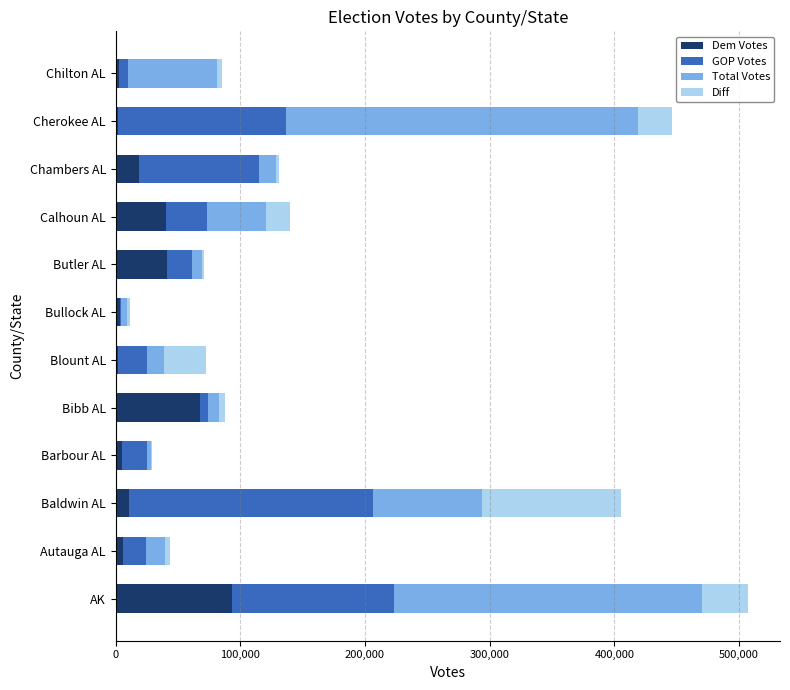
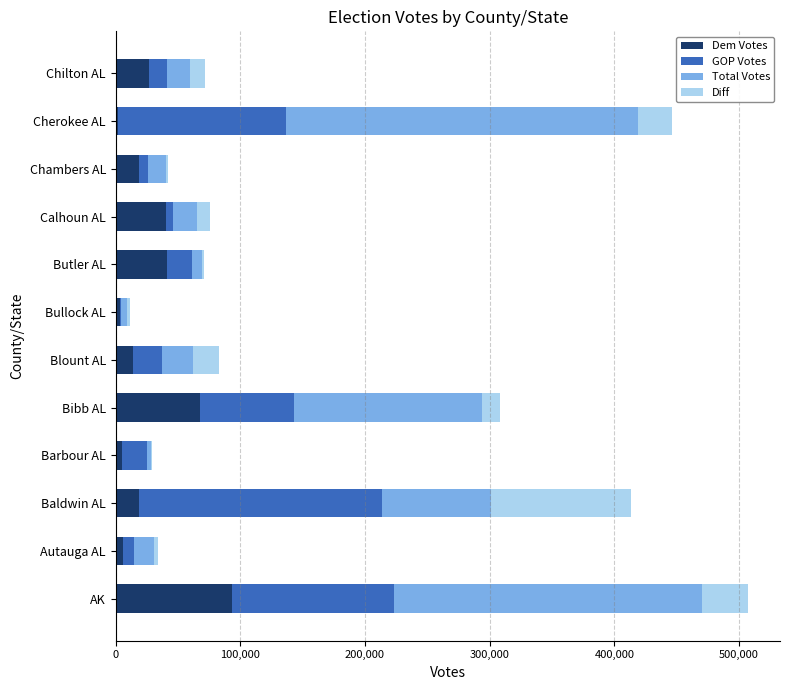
  {
    "Dem Votes": {
-     "Chilton AL": "3,000",
+     "Chilton AL": "26,000",
      "Chambers AL": "18,000",
      "Calhoun AL": "40,000",
      "Butler AL": "41,000",
      "Bullock AL": "4,000",
-     "Blount AL": "2,000",
+     "Blount AL": "14,000",
      "Bibb AL": "68,000",
      "Barbour AL": "5,000",
-     "Baldwin AL": "11,000",
+     "Baldwin AL": "18,000",
      "Autauga AL": "6,000",
      "AK": "93,000"
    },
    "GOP Votes": {
-     "Chilton AL": "7,000",
+     "Chilton AL": "15,000",
      "Cherokee AL": "135,000",
-     "Chambers AL": "97,000",
-     "Calhoun AL": "33,000",
+     "Chambers AL": "8,000",
+     "Calhoun AL": "6,000",
      "Butler AL": "20,000",
      "Blount AL": "23,000",
-     "Bibb AL": "7,000",
+     "Bibb AL": "75,000",
      "Barbour AL": "20,000",
      "Baldwin AL": "195,000",
-     "Autauga AL": "18,000",
+     "Autauga AL": "9,000",
      "AK": "130,000"
    },
    "Total Votes": {
-     "Chilton AL": "72,000",
+     "Chilton AL": "18,000",
      "Cherokee AL": "283,000",
      "Chambers AL": "14,000",
-     "Calhoun AL": "47,000",
+     "Calhoun AL": "19,000",
      "Butler AL": "9,000",
      "Bullock AL": "5,000",
-     "Blount AL": "14,000",
-     "Bibb AL": "9,000",
+     "Blount AL": "25,000",
+     "Bibb AL": "150,000",
      "Barbour AL": "4,000",
      "Baldwin AL": "88,000",
      "Autauga AL": "16,000",
      "AK": "247,000"
    },
    "Diff": {
-     "Chilton AL": "4,000",
+     "Chilton AL": "12,000",
      "Cherokee AL": "27,000",
      "Chambers AL": "2,000",
-     "Calhoun AL": "20,000",
+     "Calhoun AL": "10,000",
      "Bullock AL": "2,000",
-     "Blount AL": "34,000",
-     "Bibb AL": "5,000",
+     "Blount AL": "21,000",
+     "Bibb AL": "15,000",
      "Baldwin AL": "112,000",
      "Autauga AL": "4,000",
      "AK": "37,000"
    }
  }
